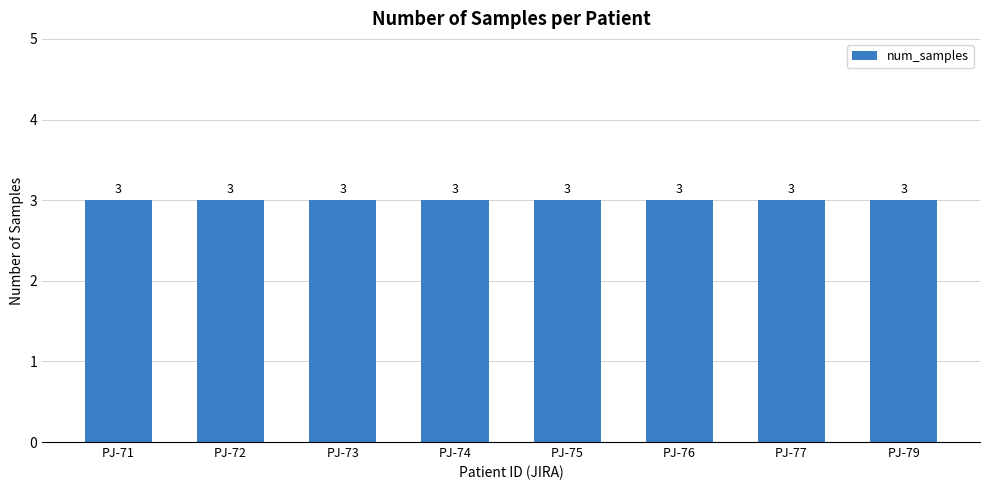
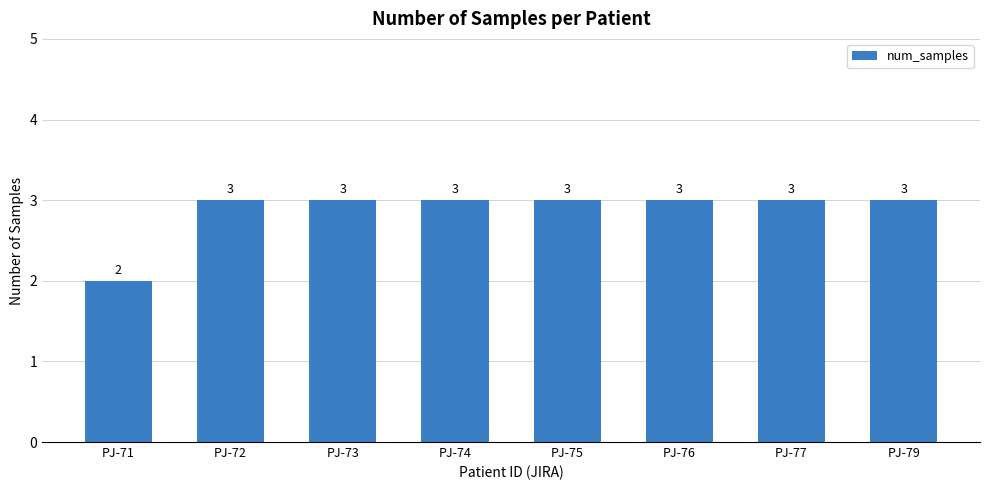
  {
-   "PJ-71": 3,
+   "PJ-71": 2,
    "PJ-72": 3,
    "PJ-73": 3,
    "PJ-74": 3,
    "PJ-75": 3,
    "PJ-76": 3,
    "PJ-77": 3,
    "PJ-79": 3
  }
